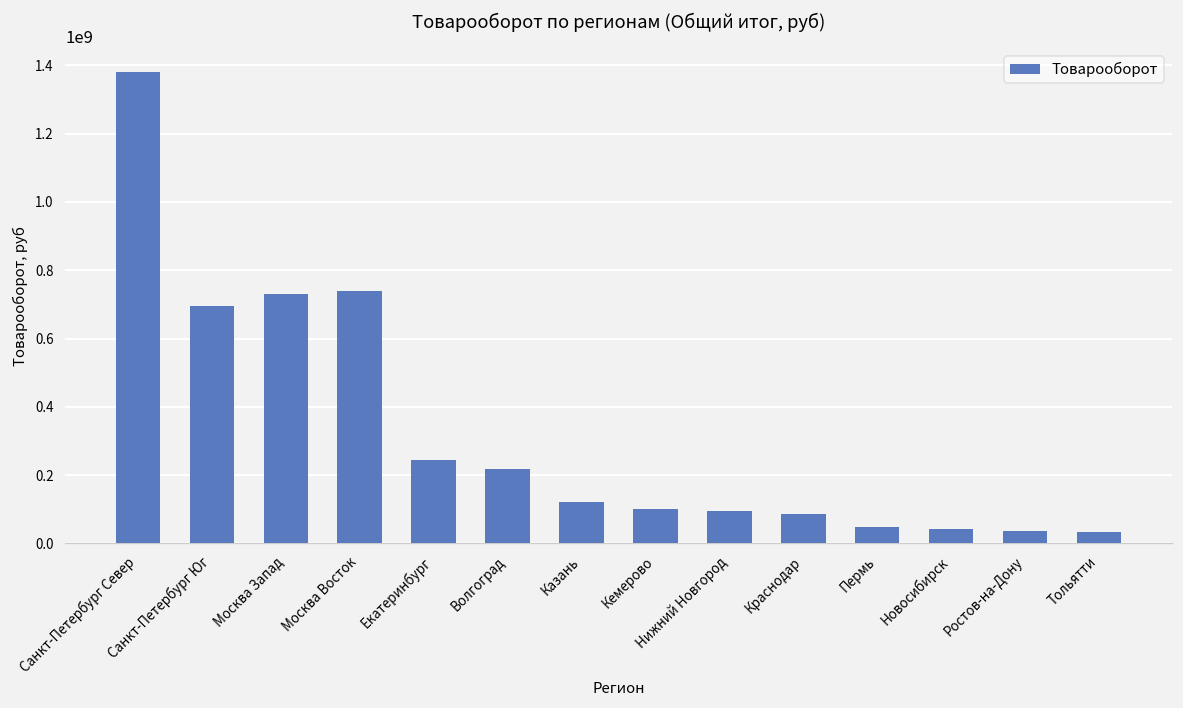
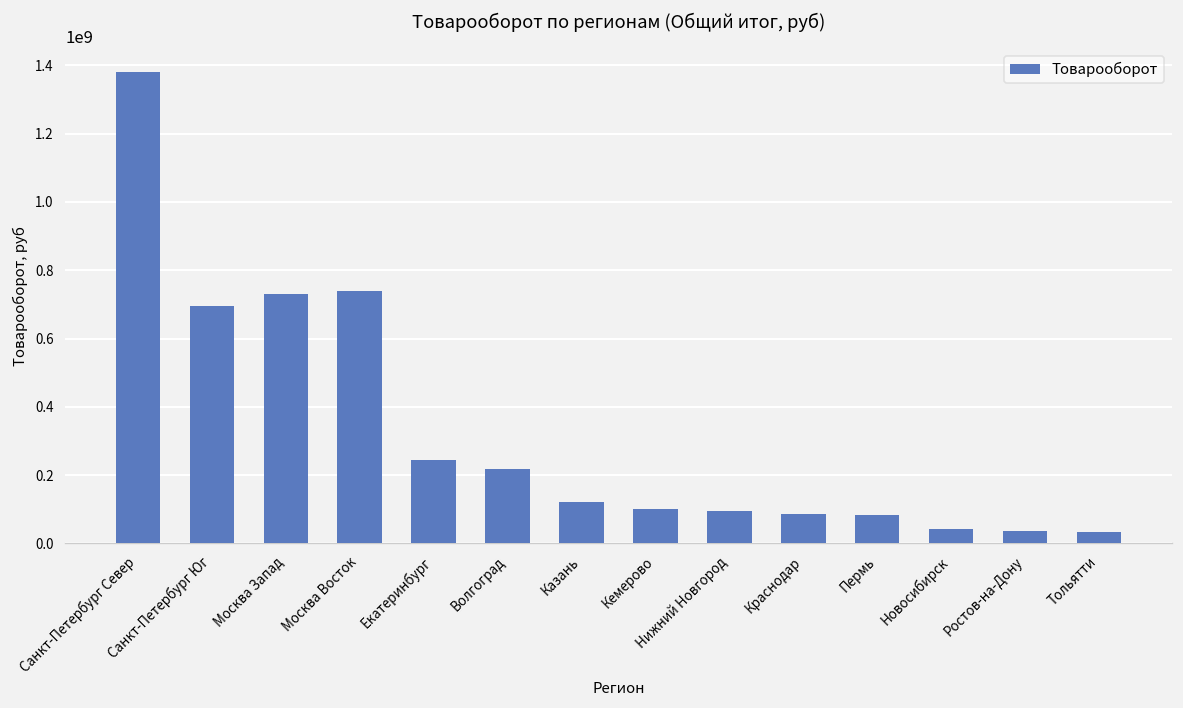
  {
    "Санкт-Петербург Север": 1380000000,
    "Санкт-Петербург Юг": 700000000,
    "Москва Запад": 730000000,
    "Москва Восток": 740000000,
    "Екатеринбург": 240000000,
    "Волгоград": 220000000,
    "Казань": 120000000,
    "Кемерово": 100000000,
    "Нижний Новгород": 100000000,
    "Краснодар": 90000000,
-   "Пермь": 50000000,
+   "Пермь": 80000000,
    "Новосибирск": 40000000,
    "Ростов-на-Дону": 30000000,
    "Тольятти": 30000000
  }
